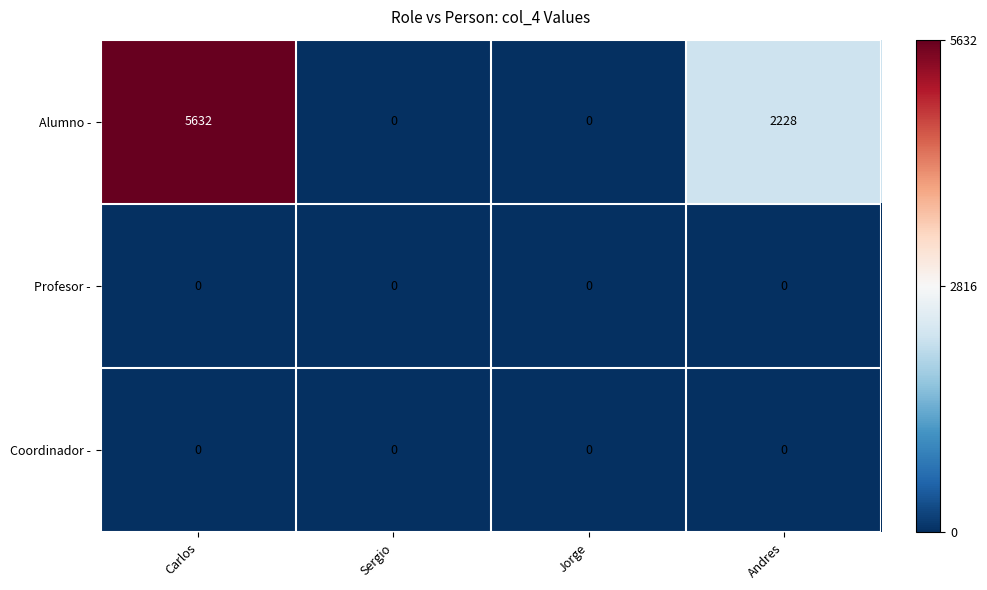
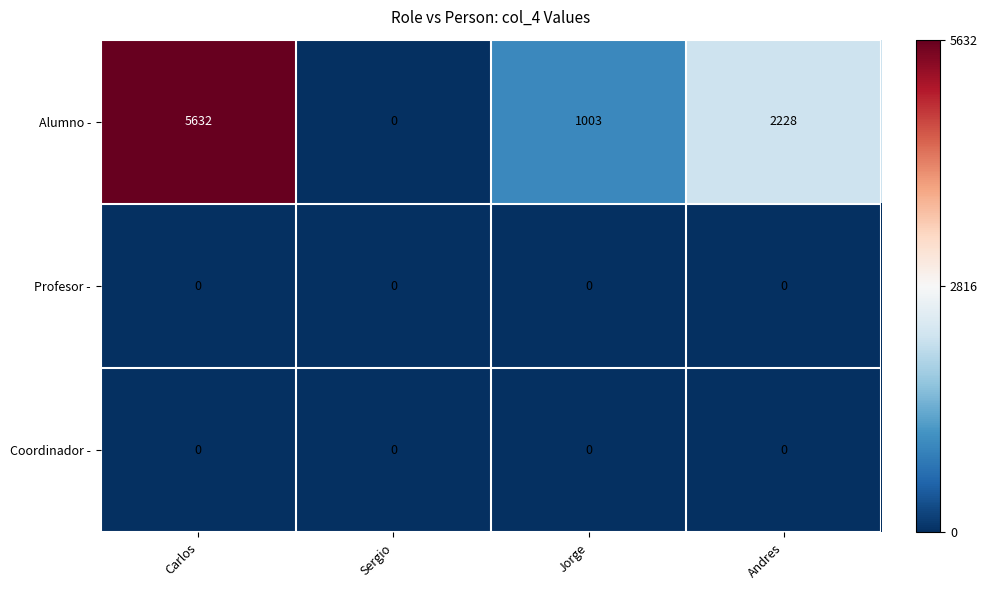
  {
    "Alumno -": {
      "Carlos": 5632,
      "Sergio": 0,
-     "Jorge": 0,
+     "Jorge": 1003,
      "Andres": 2228
    },
    "Profesor -": {
      "Carlos": 0,
      "Sergio": 0,
      "Jorge": 0,
      "Andres": 0
    },
    "Coordinador -": {
      "Carlos": 0,
      "Sergio": 0,
      "Jorge": 0,
      "Andres": 0
    }
  }
